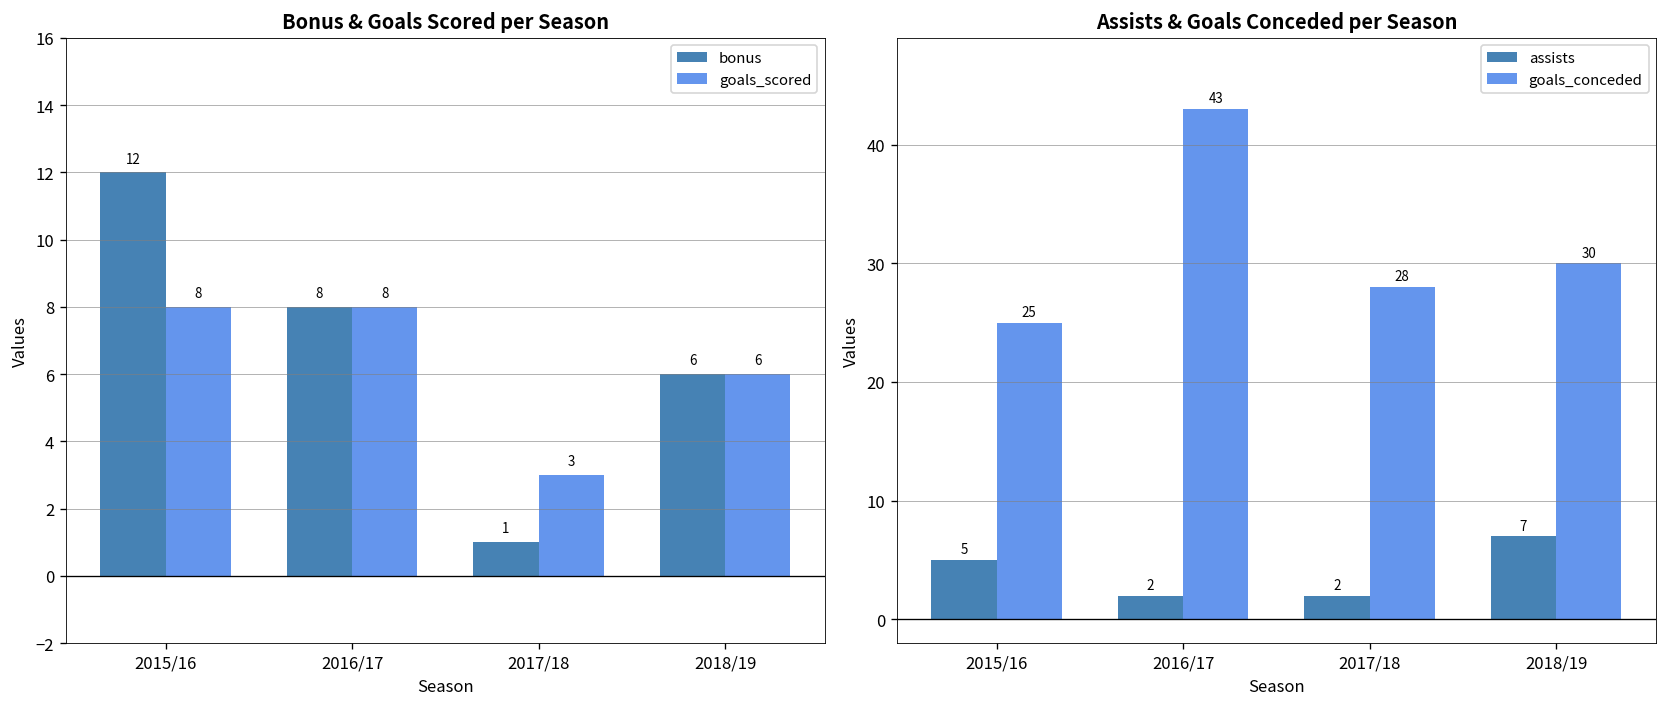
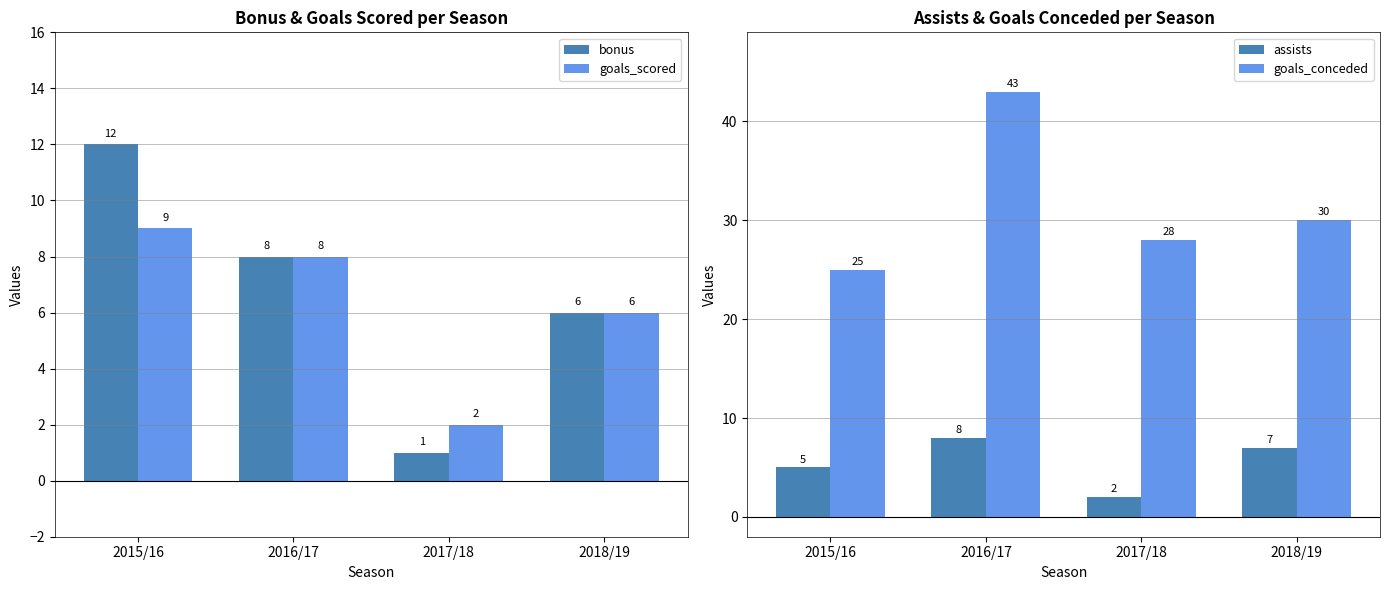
  {
    "Bonus & Goals Scored per Season": {
      "bonus": {
        "2015/16": 12,
        "2016/17": 8,
        "2017/18": 1,
        "2018/19": 6
      },
      "goals_scored": {
-       "2015/16": 8,
+       "2015/16": 9,
        "2016/17": 8,
-       "2017/18": 3,
+       "2017/18": 2,
        "2018/19": 6
      }
    },
    "Assists & Goals Conceded per Season": {
      "assists": {
        "2015/16": 5,
-       "2016/17": 2,
+       "2016/17": 8,
        "2017/18": 2,
        "2018/19": 7
      },
      "goals_conceded": {
        "2015/16": 25,
        "2016/17": 43,
        "2017/18": 28,
        "2018/19": 30
      }
    }
  }
